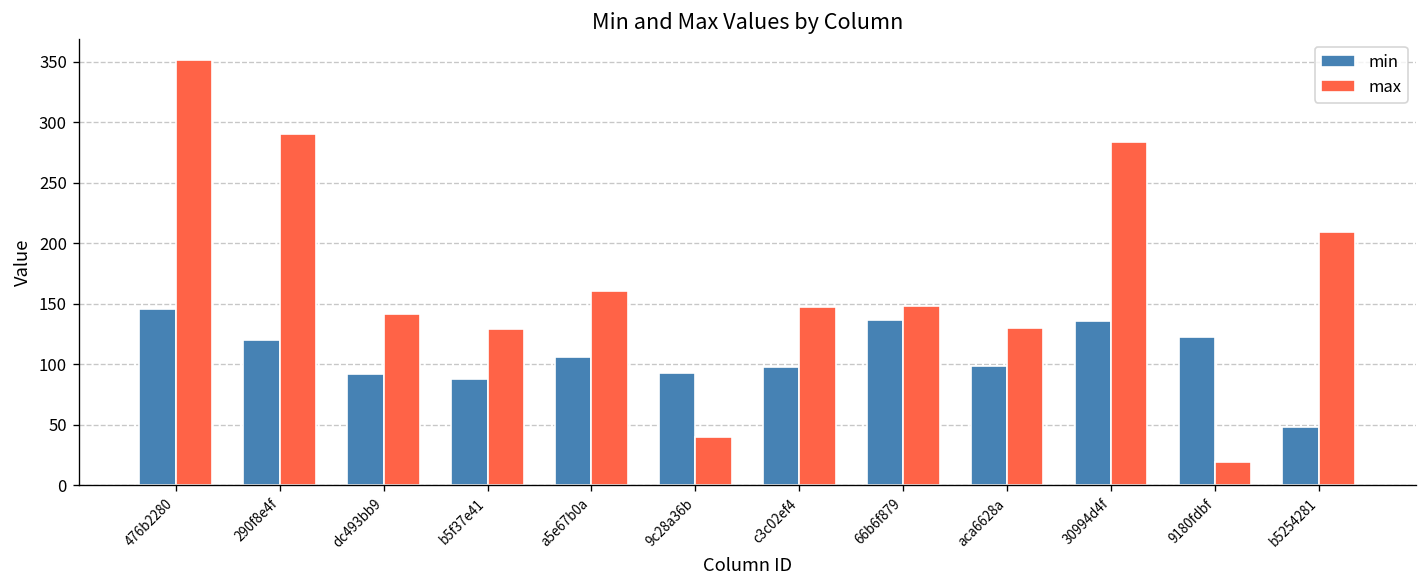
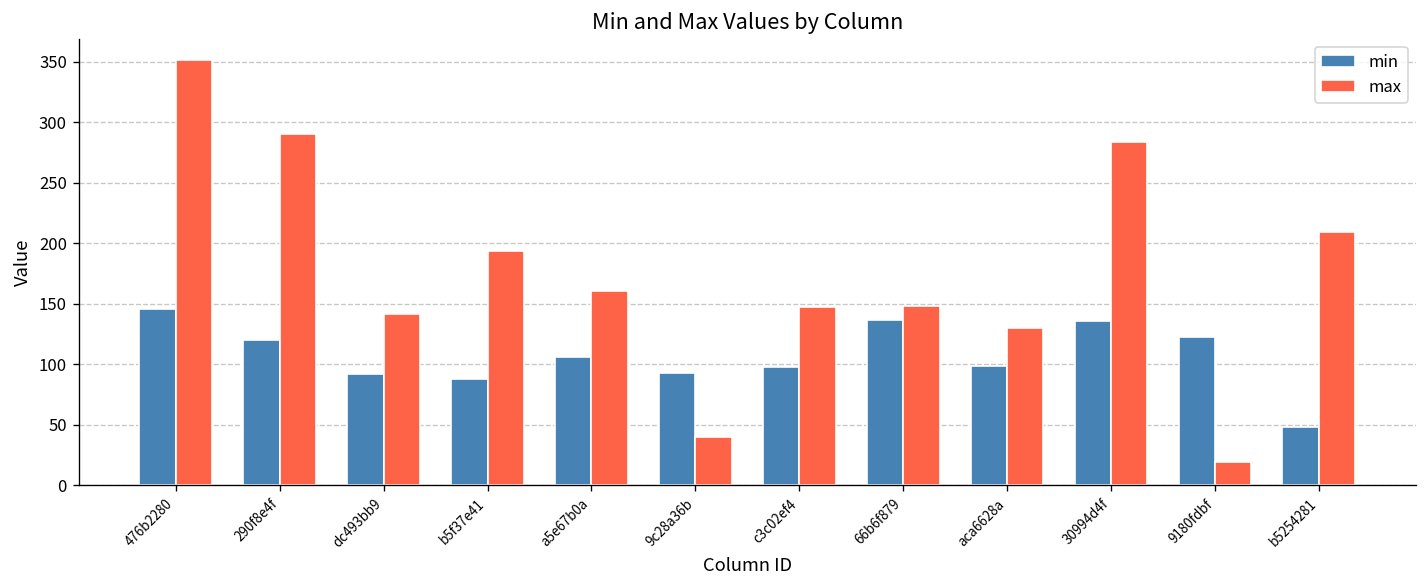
  {
    "min": {
      "476b2280": 146,
      "290f8e4f": 120,
      "dc493bb9": 92,
      "b5f37e41": 88,
      "a5e67b0a": 106,
      "9c28a36b": 93,
      "c3c02ef4": 98,
      "66b6f879": 136,
      "aca6628a": 99,
      "30994d4f": 136,
      "9180fdbf": 122,
      "b5254281": 49
    },
    "max": {
      "476b2280": 352,
      "290f8e4f": 290,
      "dc493bb9": 141,
-     "b5f37e41": 129,
+     "b5f37e41": 193,
      "a5e67b0a": 161,
      "9c28a36b": 40,
      "c3c02ef4": 148,
      "66b6f879": 148,
      "aca6628a": 130,
      "30994d4f": 284,
      "9180fdbf": 19,
      "b5254281": 210
    }
  }
